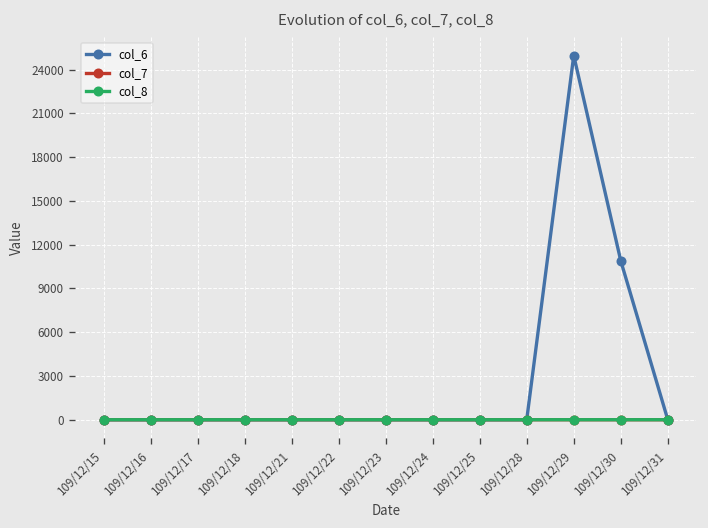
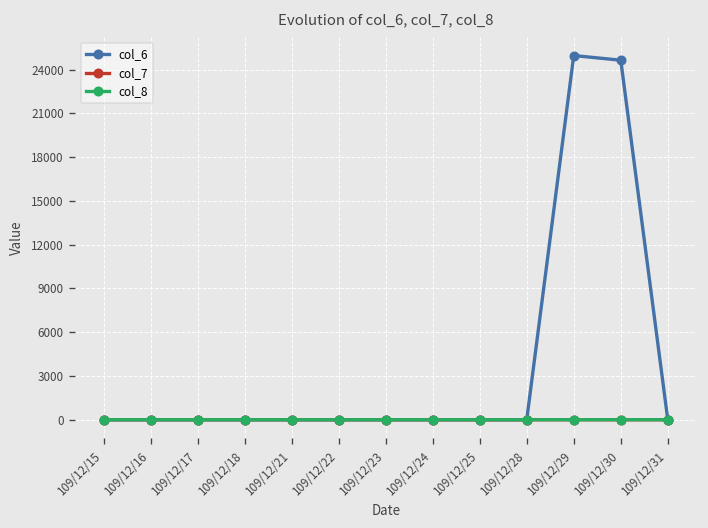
  {
    "col_6": {
      "109/12/29": 25000,
-     "109/12/30": 10900
+     "109/12/30": 24600
    },
    "col_8": {
      "109/12/29": 0,
      "109/12/30": 0
    }
  }
